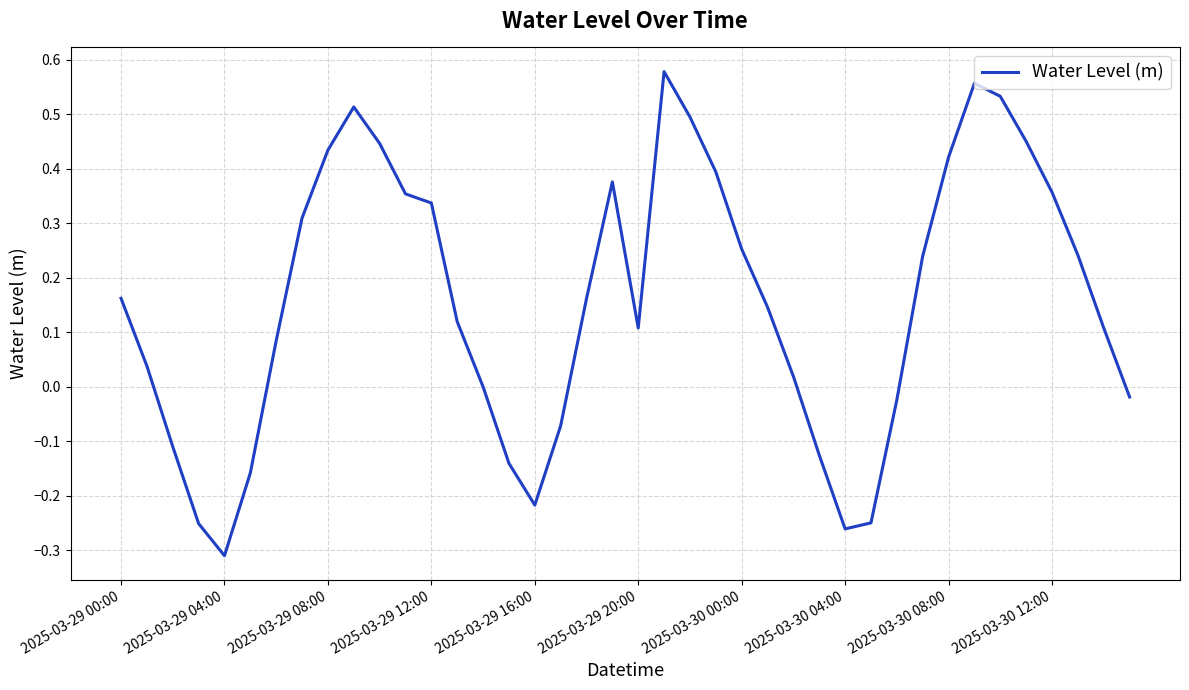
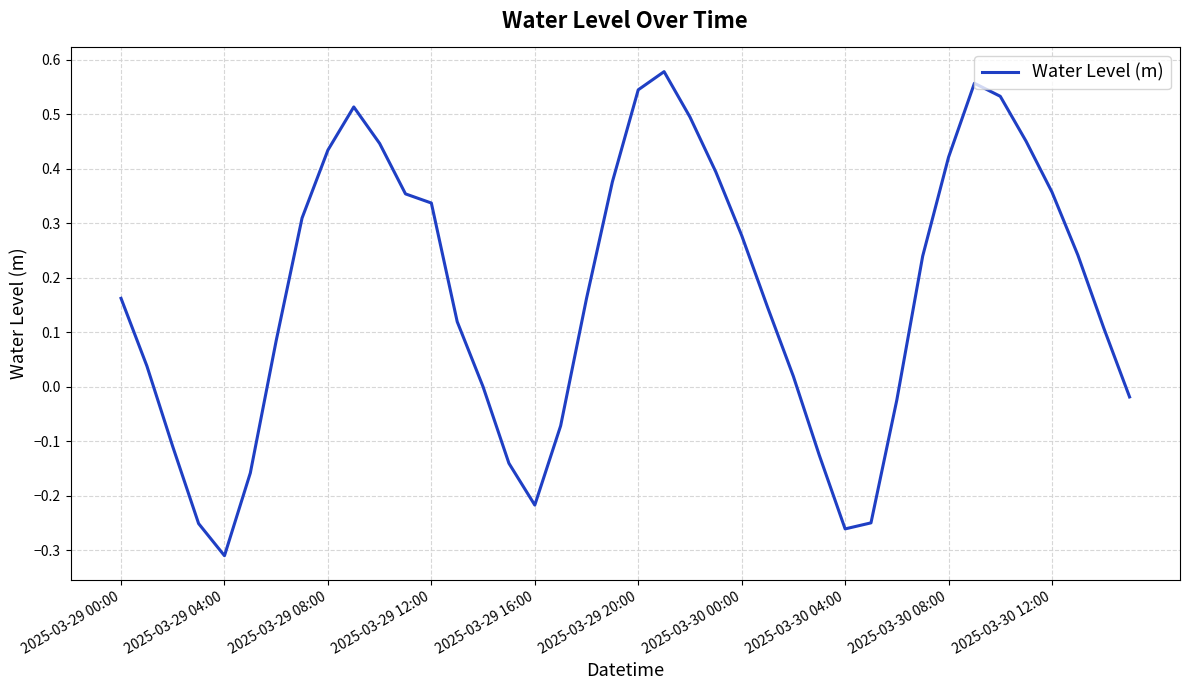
  {
    "2025-03-29 00:00": 0.16,
    "2025-03-29 04:00": -0.31,
    "2025-03-29 08:00": 0.43,
    "2025-03-29 12:00": 0.34,
    "2025-03-29 16:00": -0.22,
-   "2025-03-29 20:00": 0.11,
-   "2025-03-30 00:00": 0.25,
+   "2025-03-29 20:00": 0.55,
+   "2025-03-30 00:00": 0.28,
    "2025-03-30 04:00": -0.26,
    "2025-03-30 08:00": 0.42,
    "2025-03-30 12:00": 0.36
  }
